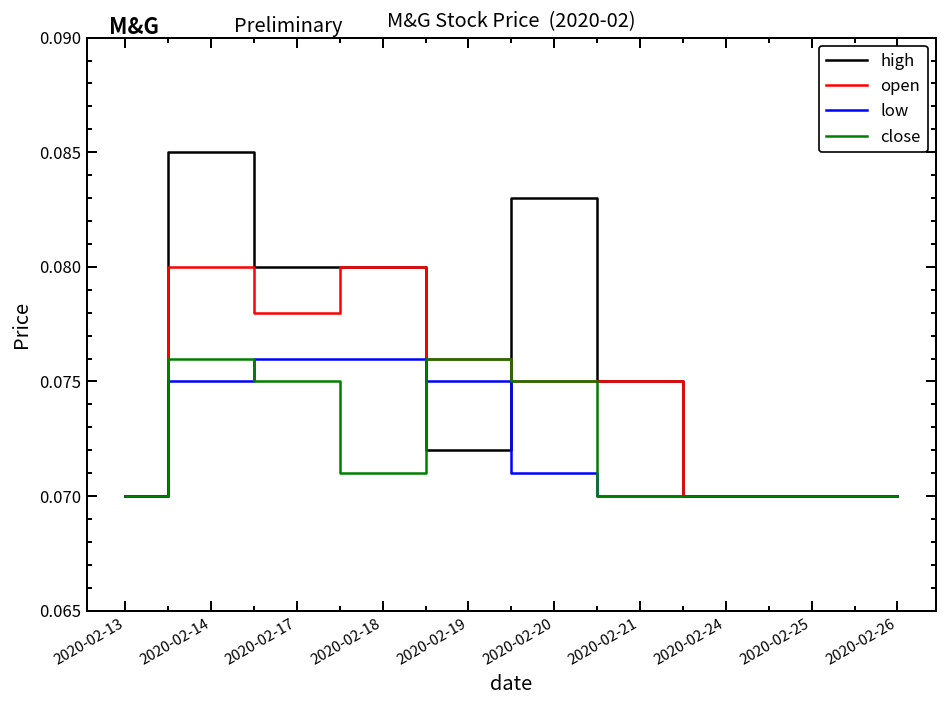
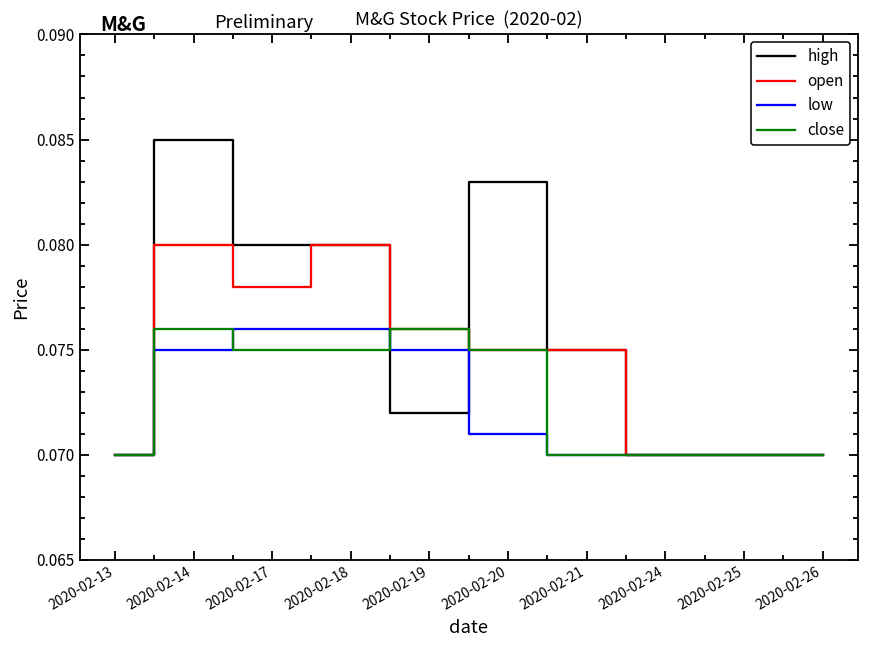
  {
    "high": {
      "2020-02-14": 0.085,
      "2020-02-17": 0.080,
      "2020-02-19": 0.072,
      "2020-02-20": 0.083
    },
    "open": {
      "2020-02-14": 0.080,
      "2020-02-17": 0.078
    },
    "low": {
      "2020-02-14": 0.075,
      "2020-02-17": 0.076,
      "2020-02-18": 0.076,
      "2020-02-19": 0.075,
      "2020-02-20": 0.071
    },
    "close": {
      "2020-02-14": 0.076,
      "2020-02-17": 0.075,
-     "2020-02-18": 0.071
+     "2020-02-18": 0.075
    }
  }
